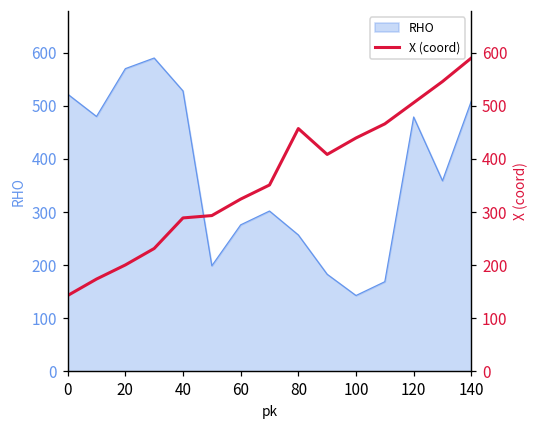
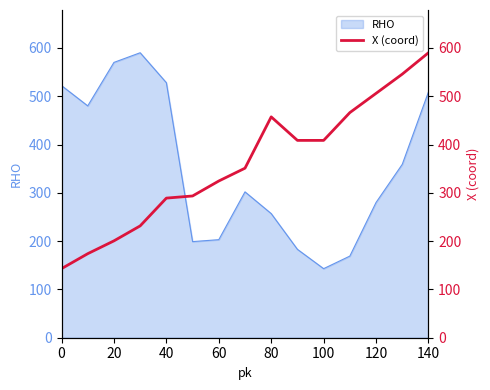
  {
    "RHO": {
      "0": 520,
      "20": 570,
      "40": 530,
-     "60": 280,
+     "60": 200,
      "80": 260,
      "100": 140,
-     "120": 480,
+     "120": 280,
      "140": 510
    },
    "X (coord)": {
      "0": 140,
      "20": 200,
      "40": 290,
      "60": 320,
      "80": 460,
-     "100": 440,
+     "100": 410,
      "120": 510,
      "140": 590
    }
  }
